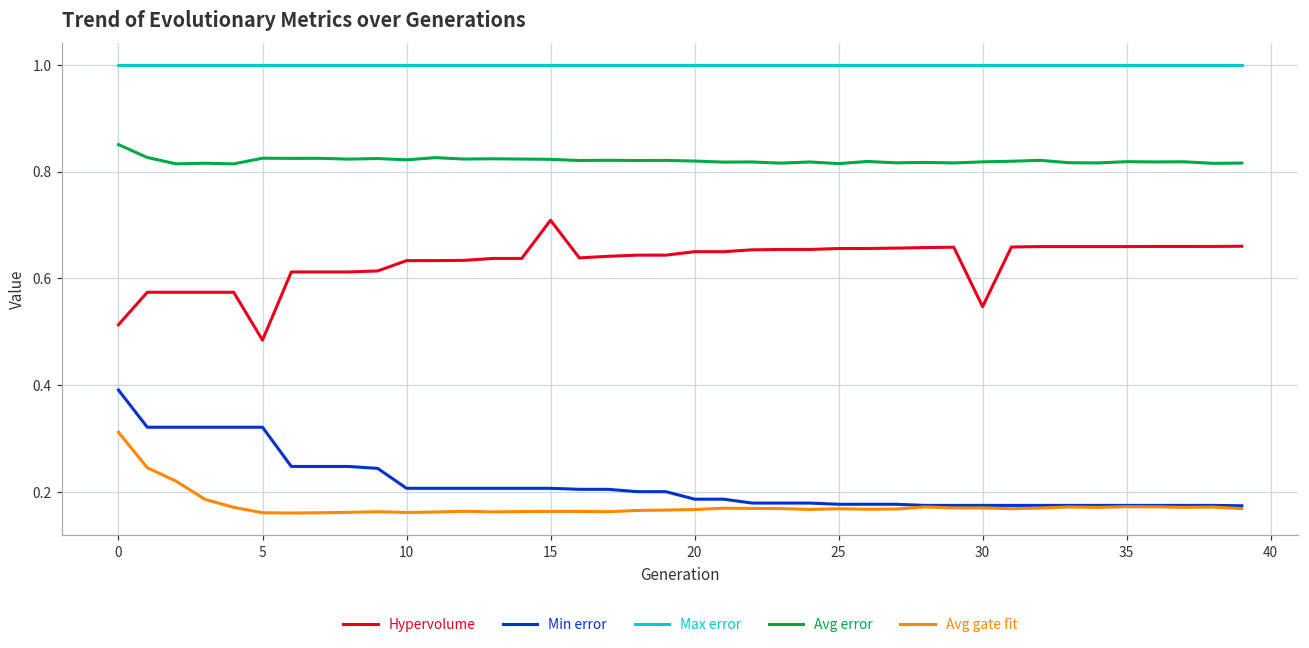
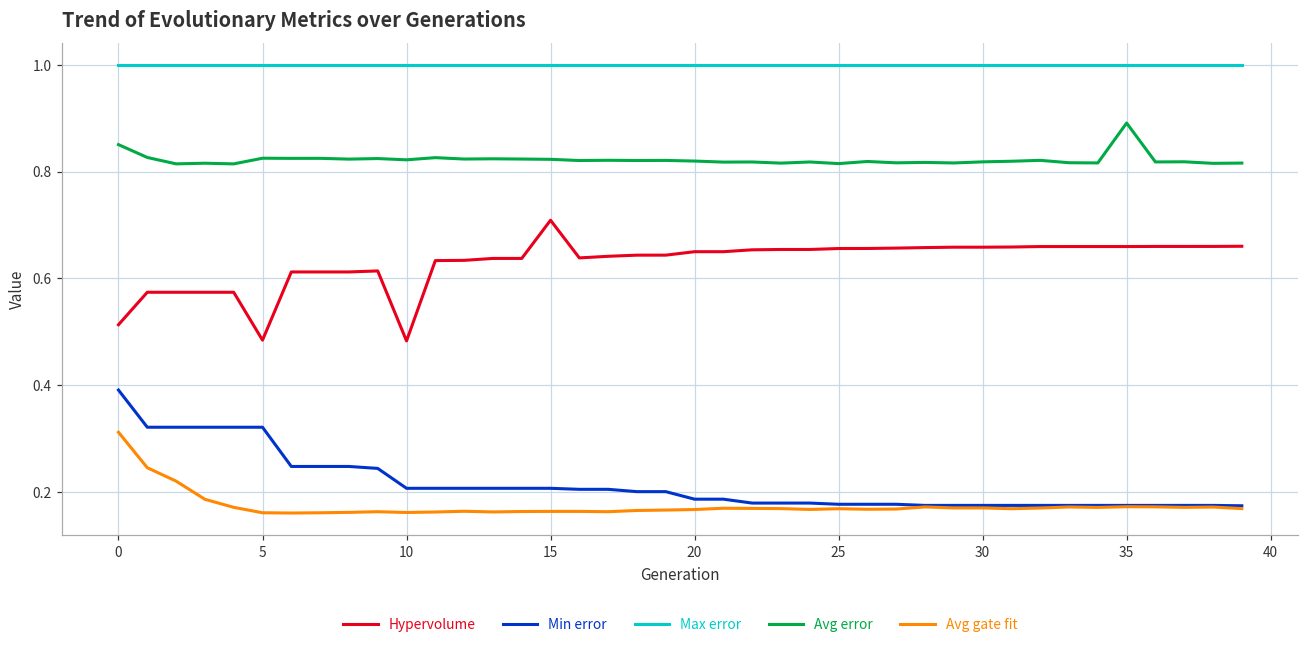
  {
    "Hypervolume": {
      "0": 0.51,
      "5": 0.48,
-     "10": 0.63,
+     "10": 0.48,
      "15": 0.71,
      "20": 0.65,
      "25": 0.66,
-     "30": 0.55,
+     "30": 0.66,
      "35": 0.66
    },
    "Min error": {
      "0": 0.39,
      "5": 0.32,
      "10": 0.21,
      "15": 0.21,
      "20": 0.19,
      "25": 0.18
    },
    "Max error": {
      "0": 1.00,
      "5": 1.00,
      "10": 1.00,
      "15": 1.00,
      "20": 1.00,
      "25": 1.00,
      "30": 1.00,
      "35": 1.00
    },
    "Avg error": {
      "0": 0.85,
      "5": 0.83,
      "10": 0.82,
      "15": 0.82,
      "20": 0.82,
      "25": 0.82,
      "30": 0.82,
-     "35": 0.82
+     "35": 0.89
    },
    "Avg gate fit": {
      "0": 0.31,
      "5": 0.16,
      "10": 0.16,
      "15": 0.16,
      "20": 0.17,
      "25": 0.17
    }
  }
